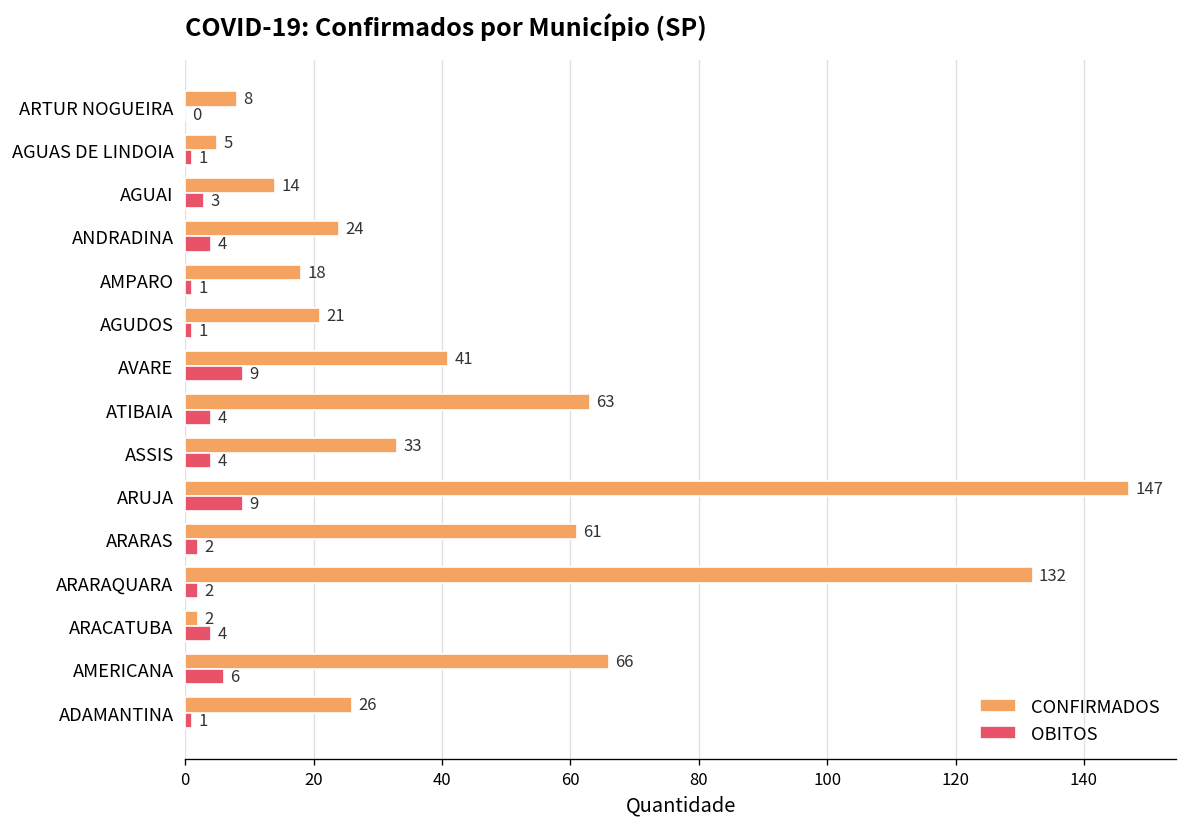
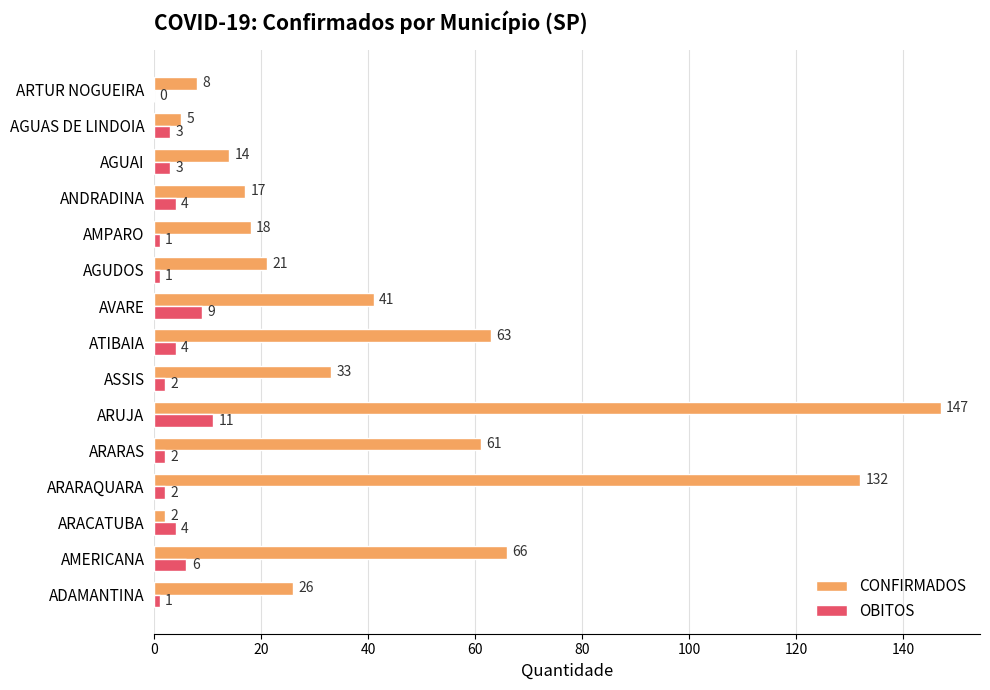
  {
    "CONFIRMADOS": {
      "ARTUR NOGUEIRA": 8,
      "AGUAS DE LINDOIA": 5,
      "AGUAI": 14,
-     "ANDRADINA": 24,
+     "ANDRADINA": 17,
      "AMPARO": 18,
      "AGUDOS": 21,
      "AVARE": 41,
      "ATIBAIA": 63,
      "ASSIS": 33,
      "ARUJA": 147,
      "ARARAS": 61,
      "ARARAQUARA": 132,
      "ARACATUBA": 2,
      "AMERICANA": 66,
      "ADAMANTINA": 26
    },
    "OBITOS": {
      "ARTUR NOGUEIRA": 0,
-     "AGUAS DE LINDOIA": 1,
+     "AGUAS DE LINDOIA": 3,
      "AGUAI": 3,
      "ANDRADINA": 4,
      "AMPARO": 1,
      "AGUDOS": 1,
      "AVARE": 9,
      "ATIBAIA": 4,
-     "ASSIS": 4,
-     "ARUJA": 9,
+     "ASSIS": 2,
+     "ARUJA": 11,
      "ARARAS": 2,
      "ARARAQUARA": 2,
      "ARACATUBA": 4,
      "AMERICANA": 6,
      "ADAMANTINA": 1
    }
  }
